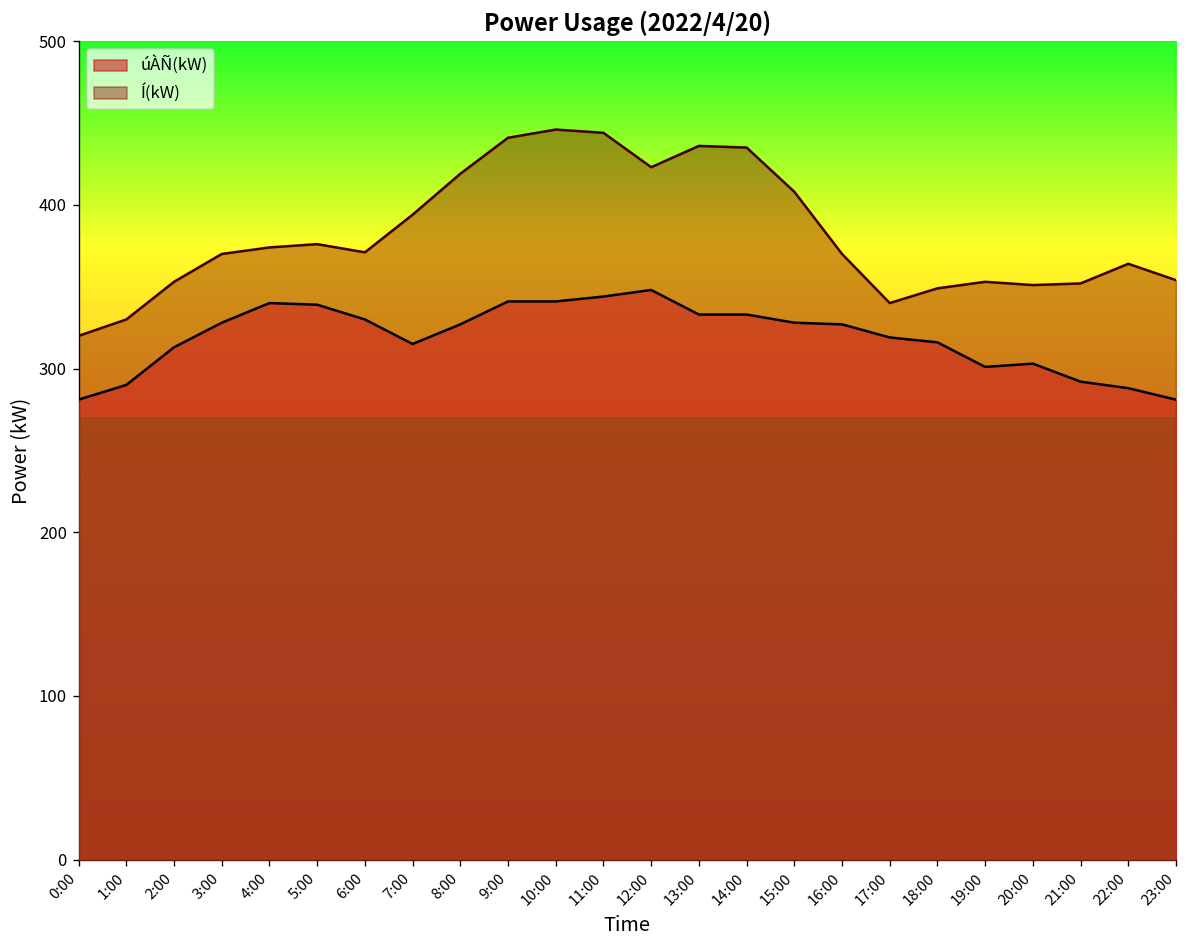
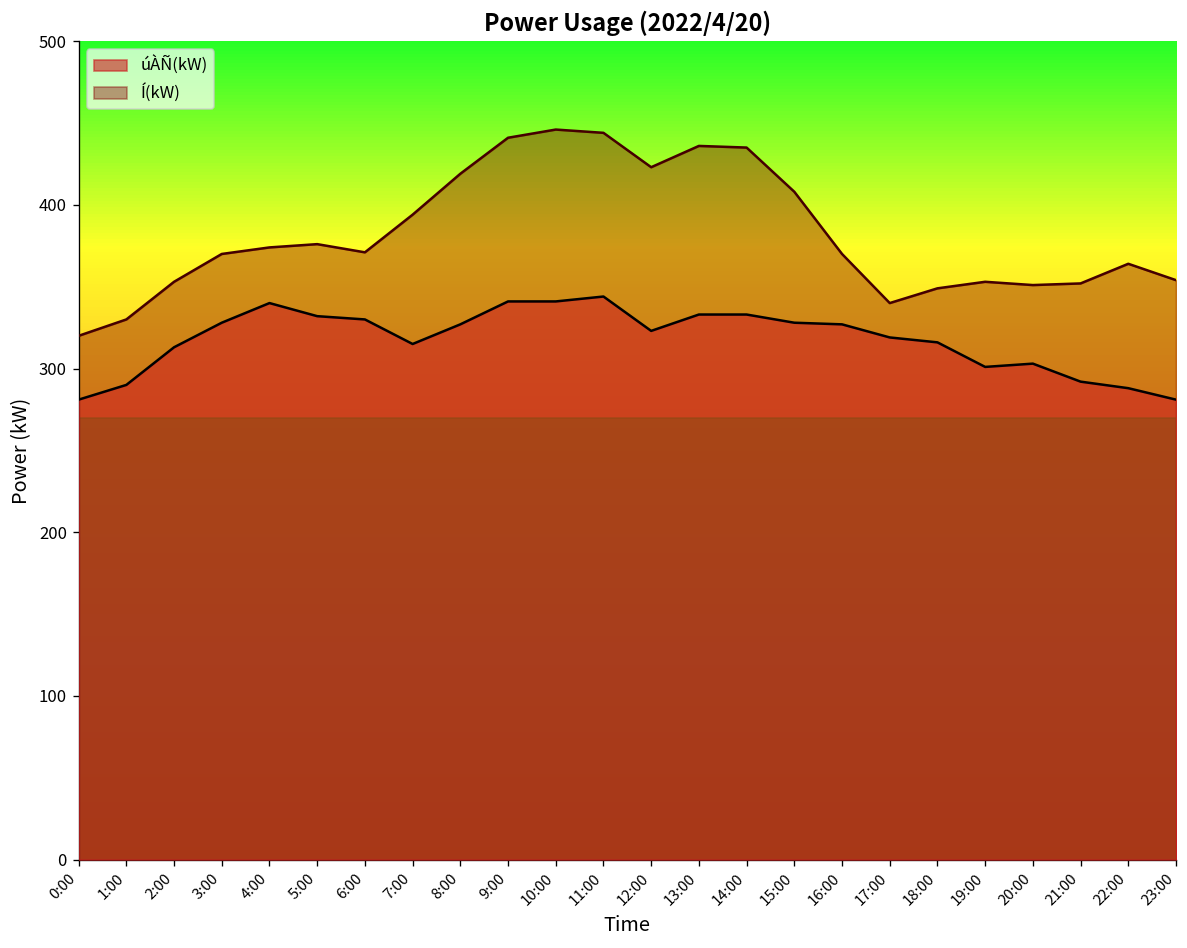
  {
    "úÀÑ(kW)": {
      "0:00": 281,
      "1:00": 290,
      "2:00": 313,
      "3:00": 328,
      "4:00": 340,
-     "5:00": 339,
+     "5:00": 332,
      "6:00": 330,
      "7:00": 315,
      "8:00": 327,
      "9:00": 341,
      "10:00": 341,
      "11:00": 344,
-     "12:00": 348,
+     "12:00": 323,
      "13:00": 333,
      "14:00": 333,
      "15:00": 328,
      "16:00": 327,
      "17:00": 319,
      "18:00": 316,
      "19:00": 301,
      "20:00": 303,
      "21:00": 292,
      "22:00": 288,
      "23:00": 281
    },
    "Í(kW)": {
      "0:00": 320,
      "1:00": 330,
      "2:00": 353,
      "3:00": 370,
      "4:00": 374,
      "5:00": 376,
      "6:00": 371,
      "7:00": 394,
      "8:00": 419,
      "9:00": 441,
      "10:00": 446,
      "11:00": 444,
      "12:00": 423,
      "13:00": 436,
      "14:00": 435,
      "15:00": 408,
      "16:00": 370,
      "17:00": 340,
      "18:00": 349,
      "19:00": 353,
      "20:00": 351,
      "21:00": 352,
      "22:00": 364,
      "23:00": 354
    }
  }
